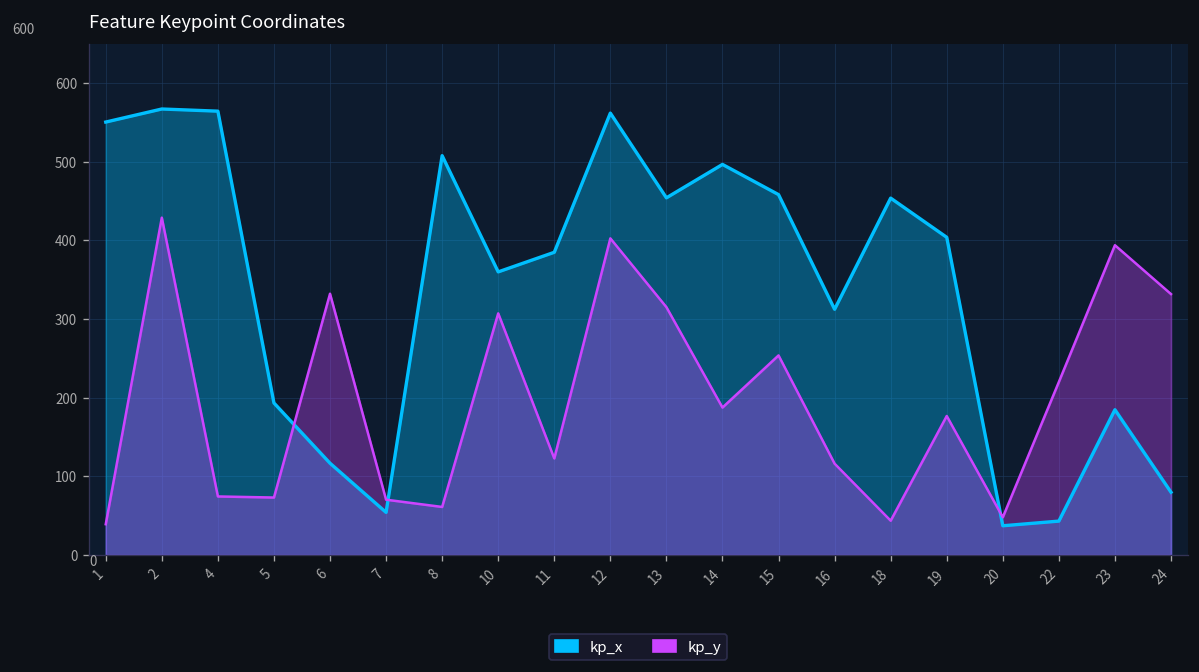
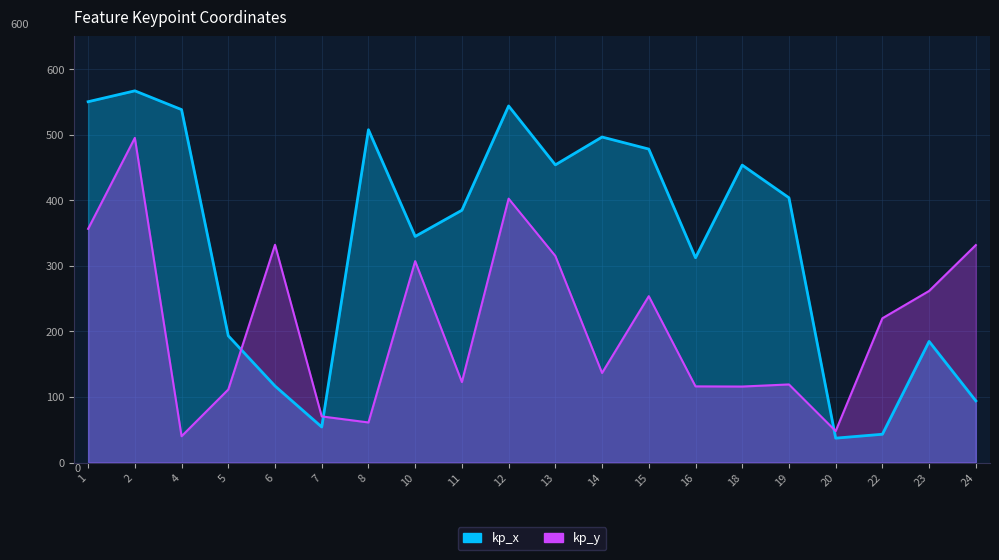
  {
    "kp_x": {
      "1": 550,
      "2": 570,
-     "4": 560,
+     "4": 540,
      "5": 190,
      "6": 120,
      "7": 50,
      "8": 510,
-     "10": 360,
+     "10": 340,
      "11": 380,
-     "12": 560,
+     "12": 540,
      "13": 450,
      "14": 500,
-     "15": 460,
+     "15": 480,
      "16": 310,
      "18": 450,
      "19": 400,
      "20": 40,
      "22": 40,
      "23": 180,
-     "24": 80
+     "24": 90
    },
    "kp_y": {
-     "1": 40,
-     "2": 430,
-     "4": 70,
-     "5": 70,
+     "1": 360,
+     "2": 500,
+     "4": 40,
+     "5": 110,
      "6": 330,
      "7": 70,
      "8": 60,
      "10": 310,
      "11": 120,
      "12": 400,
      "13": 320,
-     "14": 190,
+     "14": 140,
      "15": 250,
      "16": 120,
-     "18": 40,
-     "19": 180,
+     "18": 120,
+     "19": 120,
      "20": 50,
      "22": 220,
-     "23": 390,
+     "23": 260,
      "24": 330
    }
  }
